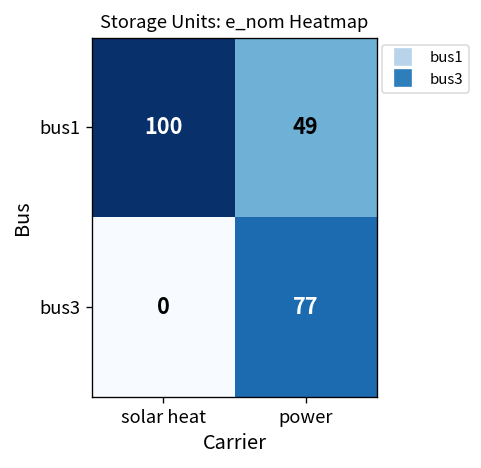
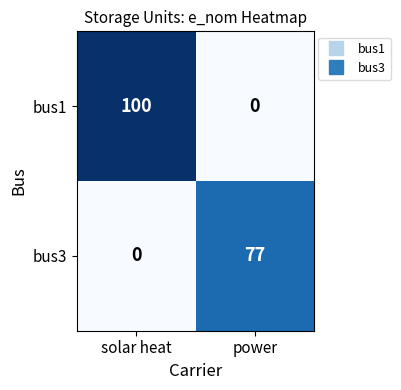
  {
    "bus1": {
      "solar heat": 100,
-     "power": 49
+     "power": 0
    },
    "bus3": {
      "solar heat": 0,
      "power": 77
    }
  }
